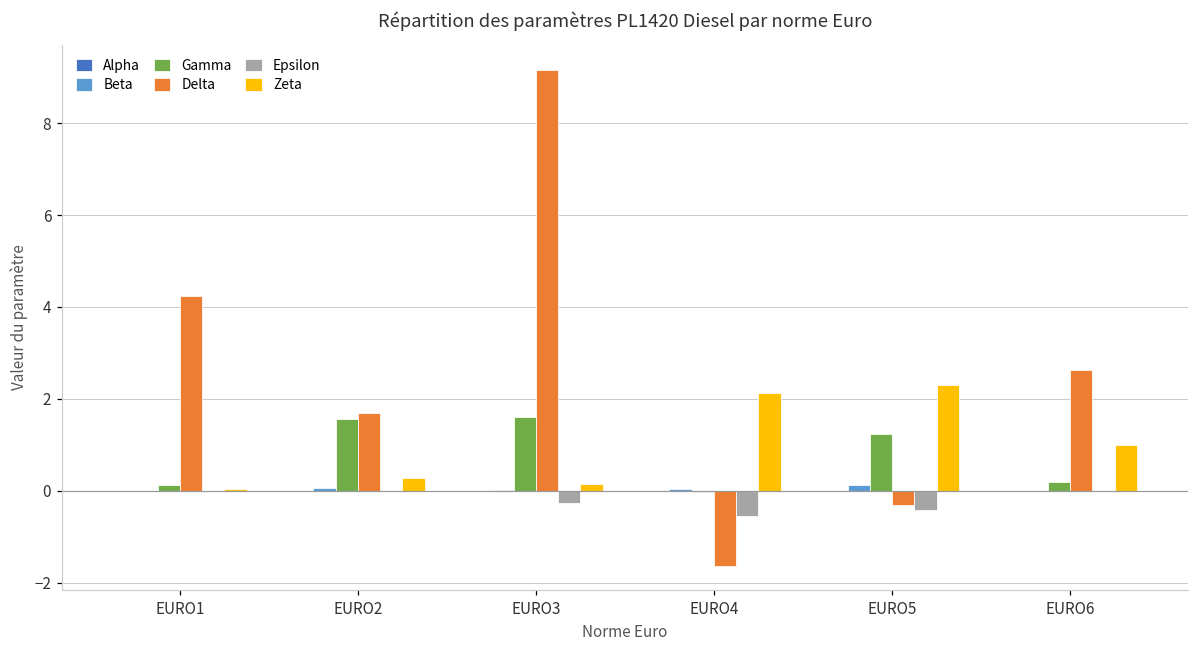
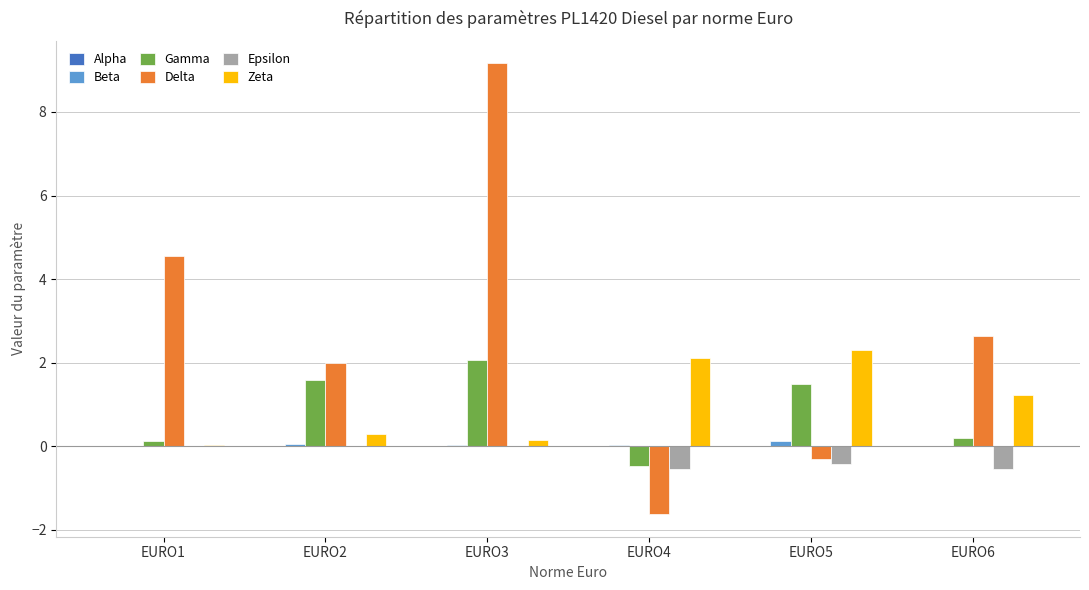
  {
    "Gamma": {
      "EURO1": 0.1,
      "EURO2": 1.6,
-     "EURO3": 1.6,
-     "EURO4": 0.0,
-     "EURO5": 1.2,
+     "EURO3": 2.1,
+     "EURO4": -0.5,
+     "EURO5": 1.5,
      "EURO6": 0.2
    },
    "Delta": {
-     "EURO1": 4.2,
-     "EURO2": 1.7,
+     "EURO1": 4.5,
+     "EURO2": 2.0,
      "EURO3": 9.2,
      "EURO4": -1.6,
      "EURO5": -0.3,
      "EURO6": 2.6
    },
    "Epsilon": {
-     "EURO3": -0.3,
+     "EURO3": 0.0,
      "EURO4": -0.6,
      "EURO5": -0.4,
-     "EURO6": 0.0
+     "EURO6": -0.5
    },
    "Zeta": {
      "EURO2": 0.3,
      "EURO3": 0.2,
      "EURO4": 2.1,
      "EURO5": 2.3,
-     "EURO6": 1.0
+     "EURO6": 1.2
    }
  }
